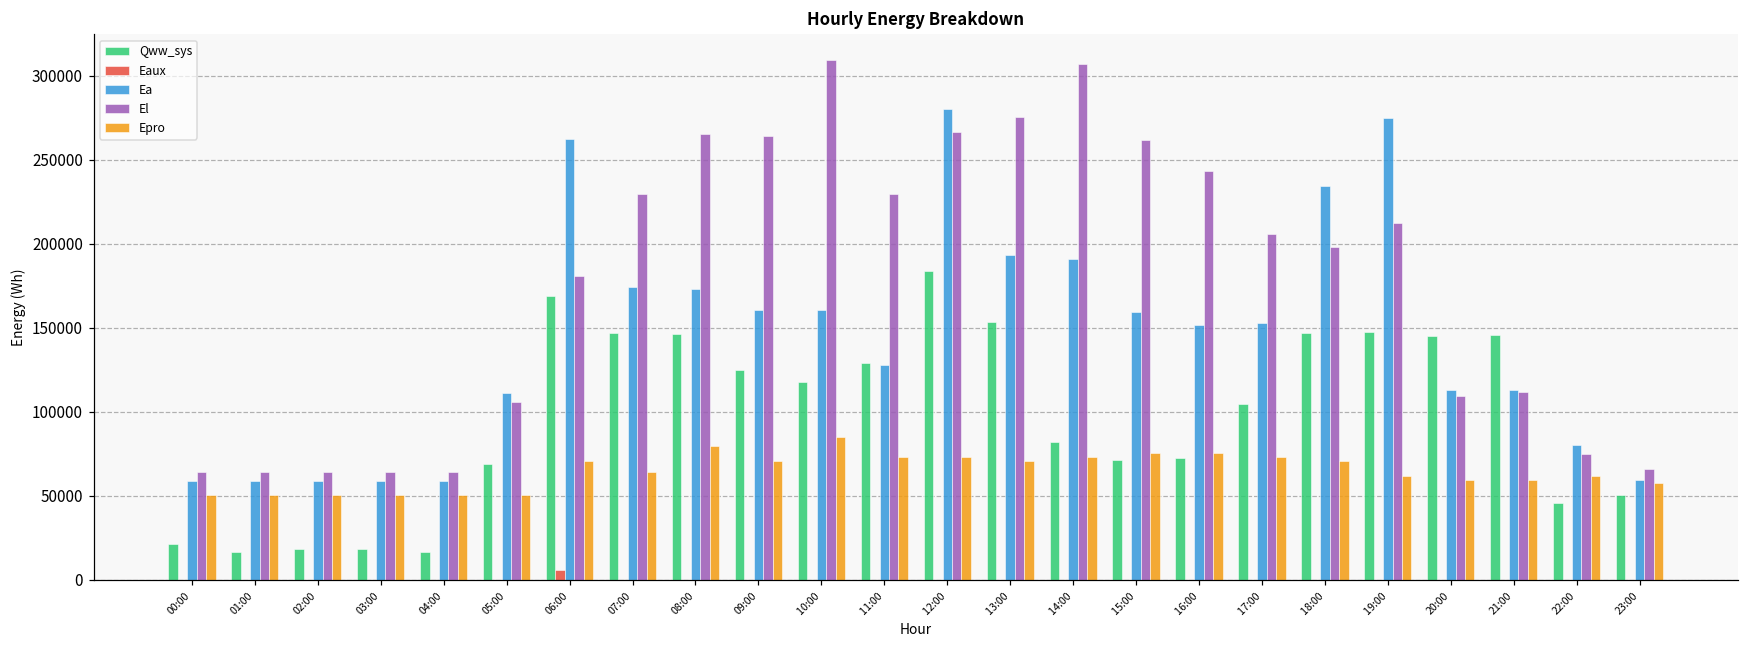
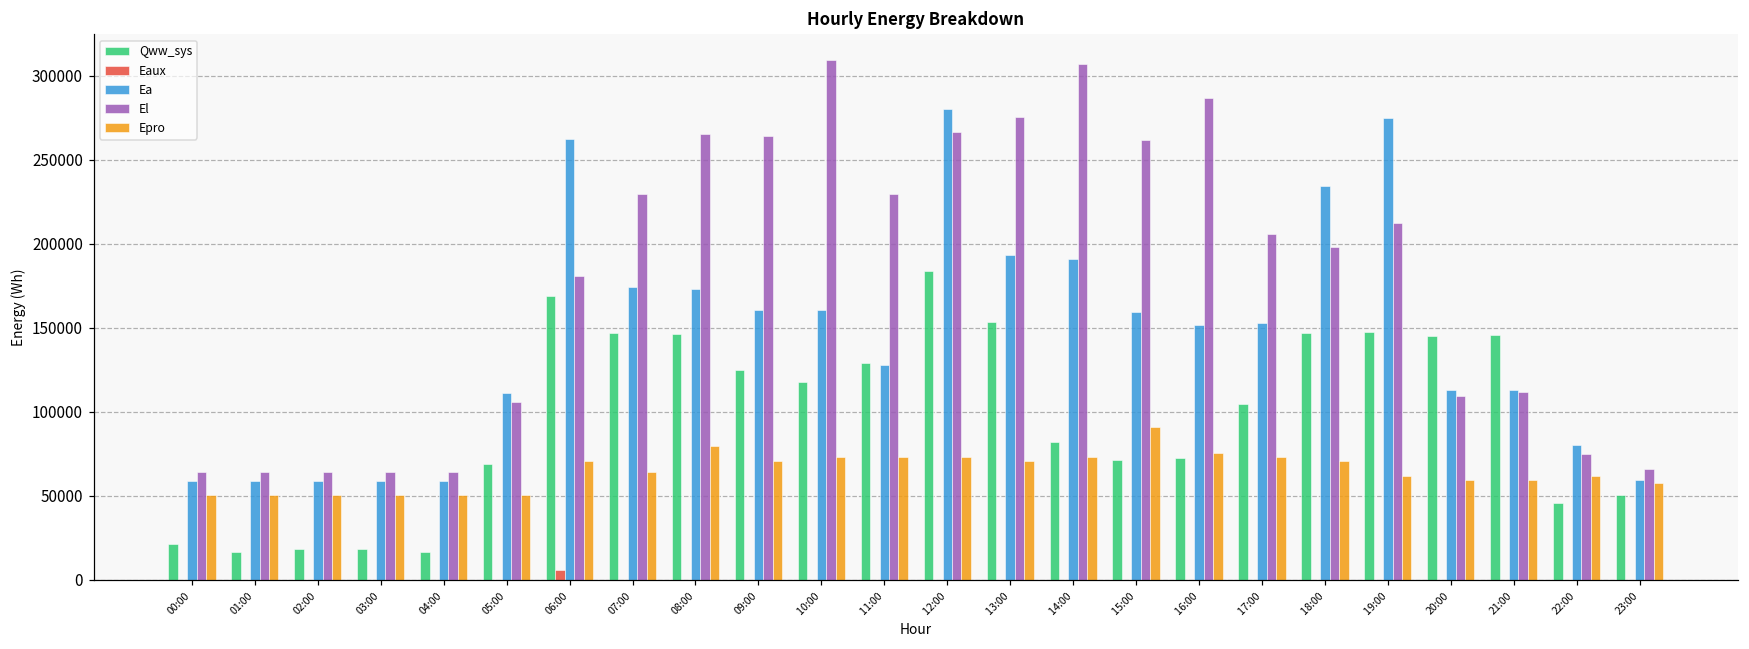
  {
    "Qww_sys": {
      "00:00": 21000,
      "01:00": 17000,
      "02:00": 18000,
      "03:00": 18000,
      "04:00": 16000,
      "05:00": 69000,
      "06:00": 169000,
      "07:00": 147000,
      "08:00": 146000,
      "09:00": 125000,
      "10:00": 118000,
      "11:00": 129000,
      "12:00": 184000,
      "13:00": 153000,
      "14:00": 82000,
      "15:00": 72000,
      "16:00": 72000,
      "17:00": 105000,
      "18:00": 147000,
      "19:00": 148000,
      "20:00": 145000,
      "21:00": 146000,
      "22:00": 46000,
      "23:00": 50000
    },
    "Eaux": {
      "06:00": 6000
    },
    "Ea": {
      "00:00": 59000,
      "01:00": 59000,
      "02:00": 59000,
      "03:00": 59000,
      "04:00": 59000,
      "05:00": 111000,
      "06:00": 263000,
      "07:00": 174000,
      "08:00": 173000,
      "09:00": 161000,
      "10:00": 161000,
      "11:00": 128000,
      "12:00": 280000,
      "13:00": 193000,
      "14:00": 191000,
      "15:00": 160000,
      "16:00": 151000,
      "17:00": 153000,
      "18:00": 234000,
      "19:00": 275000,
      "20:00": 113000,
      "21:00": 113000,
      "22:00": 80000,
      "23:00": 59000
    },
    "El": {
      "00:00": 64000,
      "01:00": 64000,
      "02:00": 64000,
      "03:00": 64000,
      "04:00": 64000,
      "05:00": 106000,
      "06:00": 181000,
      "07:00": 229000,
      "08:00": 265000,
      "09:00": 264000,
      "10:00": 309000,
      "11:00": 229000,
      "12:00": 266000,
      "13:00": 275000,
      "14:00": 307000,
      "15:00": 262000,
-     "16:00": 243000,
+     "16:00": 287000,
      "17:00": 206000,
      "18:00": 198000,
      "19:00": 212000,
      "20:00": 110000,
      "21:00": 112000,
      "22:00": 75000,
      "23:00": 66000
    },
    "Epro": {
      "00:00": 51000,
      "01:00": 51000,
      "02:00": 51000,
      "03:00": 51000,
      "04:00": 51000,
      "05:00": 51000,
      "06:00": 71000,
      "07:00": 64000,
      "08:00": 80000,
      "09:00": 71000,
-     "10:00": 85000,
+     "10:00": 73000,
      "11:00": 73000,
      "12:00": 73000,
      "13:00": 71000,
      "14:00": 73000,
-     "15:00": 75000,
+     "15:00": 91000,
      "16:00": 75000,
      "17:00": 73000,
      "18:00": 71000,
      "19:00": 62000,
      "20:00": 60000,
      "21:00": 60000,
      "22:00": 62000,
      "23:00": 57000
    }
  }
